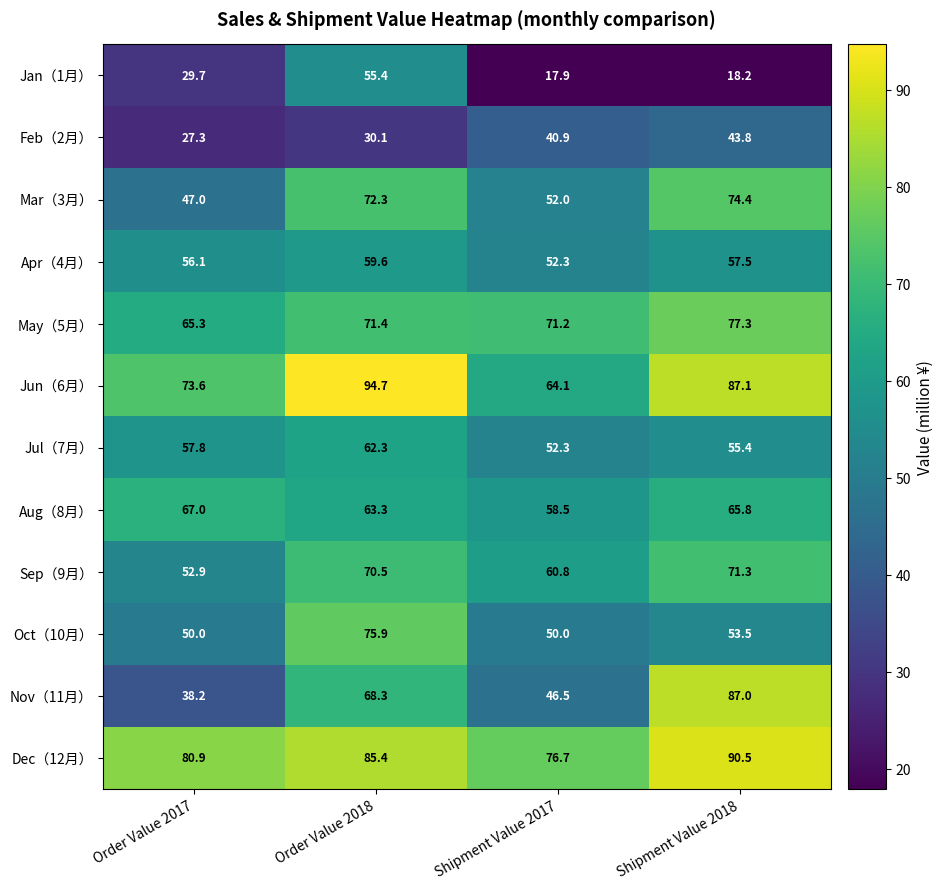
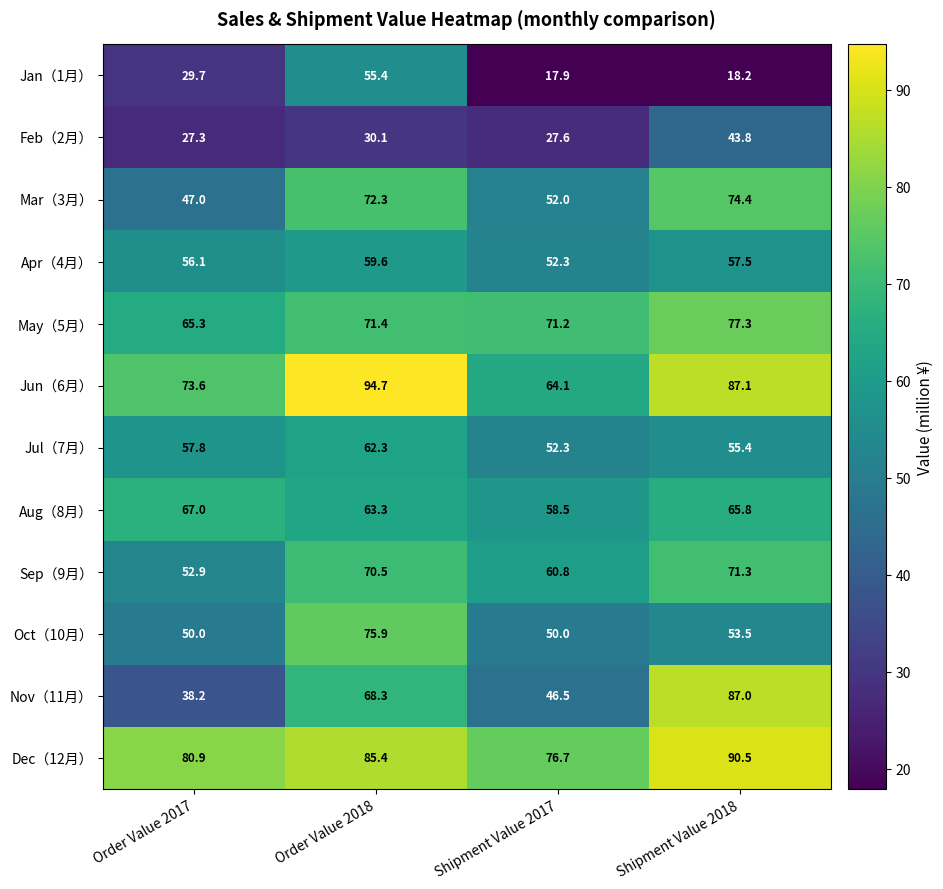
  {
    "Jan（1月）": {
      "Order Value 2017": 29.7,
      "Order Value 2018": 55.4,
      "Shipment Value 2017": 17.9,
      "Shipment Value 2018": 18.2
    },
    "Feb（2月）": {
      "Order Value 2017": 27.3,
      "Order Value 2018": 30.1,
-     "Shipment Value 2017": 40.9,
+     "Shipment Value 2017": 27.6,
      "Shipment Value 2018": 43.8
    },
    "Mar（3月）": {
      "Order Value 2017": 47.0,
      "Order Value 2018": 72.3,
      "Shipment Value 2017": 52.0,
      "Shipment Value 2018": 74.4
    },
    "Apr（4月）": {
      "Order Value 2017": 56.1,
      "Order Value 2018": 59.6,
      "Shipment Value 2017": 52.3,
      "Shipment Value 2018": 57.5
    },
    "May（5月）": {
      "Order Value 2017": 65.3,
      "Order Value 2018": 71.4,
      "Shipment Value 2017": 71.2,
      "Shipment Value 2018": 77.3
    },
    "Jun（6月）": {
      "Order Value 2017": 73.6,
      "Order Value 2018": 94.7,
      "Shipment Value 2017": 64.1,
      "Shipment Value 2018": 87.1
    },
    "Jul（7月）": {
      "Order Value 2017": 57.8,
      "Order Value 2018": 62.3,
      "Shipment Value 2017": 52.3,
      "Shipment Value 2018": 55.4
    },
    "Aug（8月）": {
      "Order Value 2017": 67.0,
      "Order Value 2018": 63.3,
      "Shipment Value 2017": 58.5,
      "Shipment Value 2018": 65.8
    },
    "Sep（9月）": {
      "Order Value 2017": 52.9,
      "Order Value 2018": 70.5,
      "Shipment Value 2017": 60.8,
      "Shipment Value 2018": 71.3
    },
    "Oct（10月）": {
      "Order Value 2017": 50.0,
      "Order Value 2018": 75.9,
      "Shipment Value 2017": 50.0,
      "Shipment Value 2018": 53.5
    },
    "Nov（11月）": {
      "Order Value 2017": 38.2,
      "Order Value 2018": 68.3,
      "Shipment Value 2017": 46.5,
      "Shipment Value 2018": 87.0
    },
    "Dec（12月）": {
      "Order Value 2017": 80.9,
      "Order Value 2018": 85.4,
      "Shipment Value 2017": 76.7,
      "Shipment Value 2018": 90.5
    }
  }
